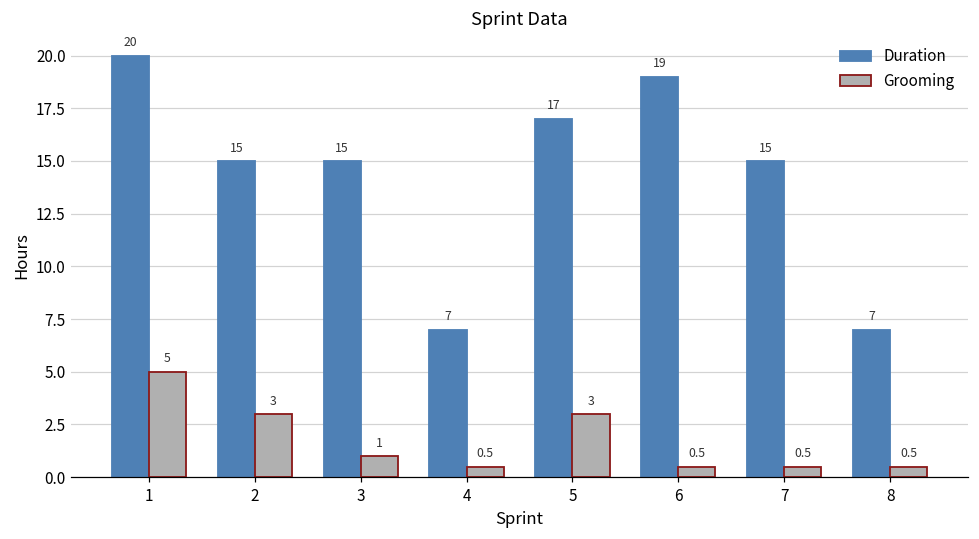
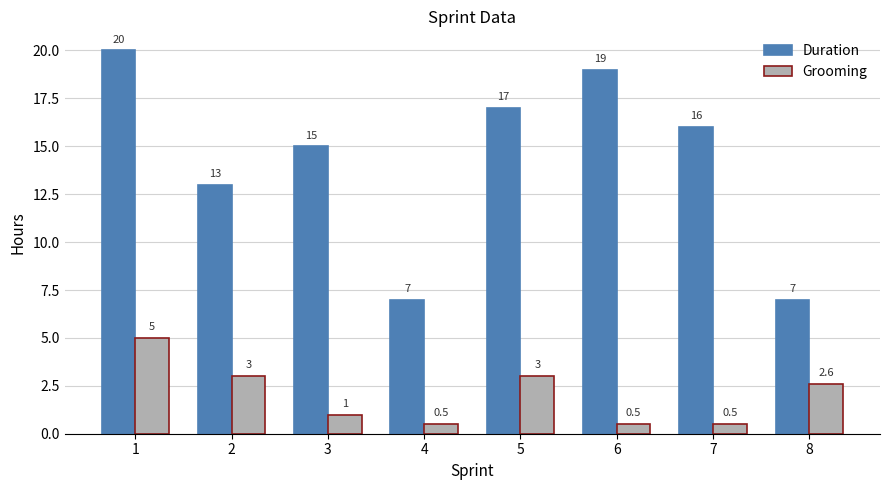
  {
    "Duration": {
      "1": 20,
-     "2": 15,
+     "2": 13,
      "3": 15,
      "4": 7,
      "5": 17,
      "6": 19,
-     "7": 15,
+     "7": 16,
      "8": 7
    },
    "Grooming": {
      "1": 5,
      "2": 3,
      "3": 1,
      "4": 0.5,
      "5": 3,
      "6": 0.5,
      "7": 0.5,
-     "8": 0.5
+     "8": 2.6
    }
  }
